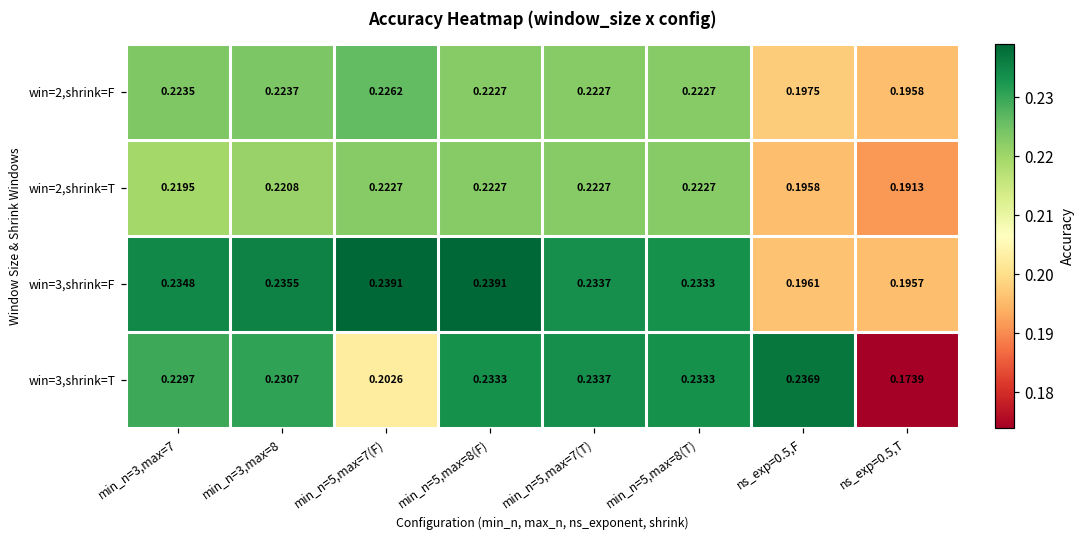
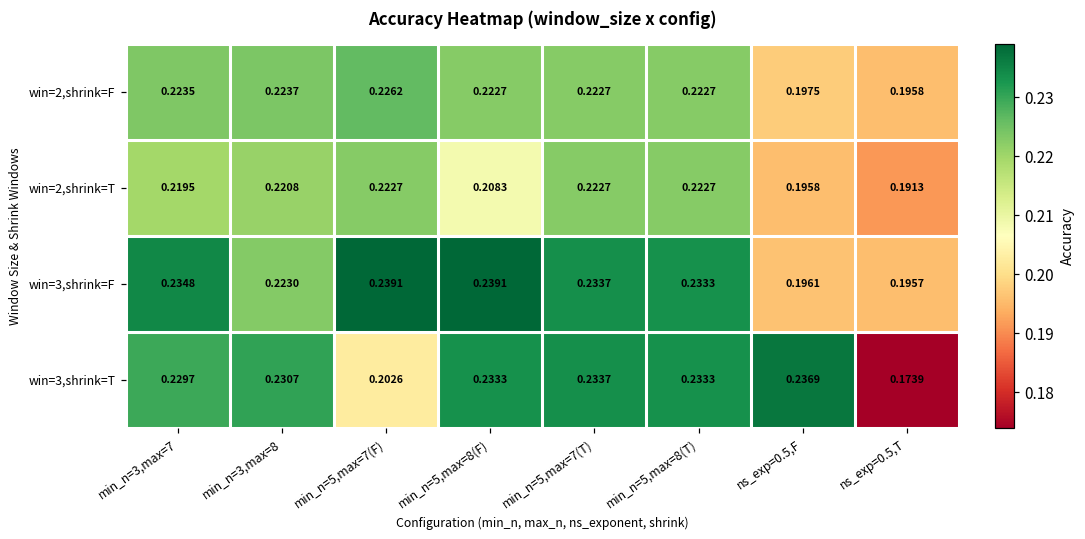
  {
    "win=2,shrink=F": {
      "min_n=3,max=7": 0.2235,
      "min_n=3,max=8": 0.2237,
      "min_n=5,max=7(F)": 0.2262,
      "min_n=5,max=8(F)": 0.2227,
      "min_n=5,max=7(T)": 0.2227,
      "min_n=5,max=8(T)": 0.2227,
      "ns_exp=0.5,F": 0.1975,
      "ns_exp=0.5,T": 0.1958
    },
    "win=2,shrink=T": {
      "min_n=3,max=7": 0.2195,
      "min_n=3,max=8": 0.2208,
      "min_n=5,max=7(F)": 0.2227,
-     "min_n=5,max=8(F)": 0.2227,
+     "min_n=5,max=8(F)": 0.2083,
      "min_n=5,max=7(T)": 0.2227,
      "min_n=5,max=8(T)": 0.2227,
      "ns_exp=0.5,F": 0.1958,
      "ns_exp=0.5,T": 0.1913
    },
    "win=3,shrink=F": {
      "min_n=3,max=7": 0.2348,
-     "min_n=3,max=8": 0.2355,
+     "min_n=3,max=8": 0.2230,
      "min_n=5,max=7(F)": 0.2391,
      "min_n=5,max=8(F)": 0.2391,
      "min_n=5,max=7(T)": 0.2337,
      "min_n=5,max=8(T)": 0.2333,
      "ns_exp=0.5,F": 0.1961,
      "ns_exp=0.5,T": 0.1957
    },
    "win=3,shrink=T": {
      "min_n=3,max=7": 0.2297,
      "min_n=3,max=8": 0.2307,
      "min_n=5,max=7(F)": 0.2026,
      "min_n=5,max=8(F)": 0.2333,
      "min_n=5,max=7(T)": 0.2337,
      "min_n=5,max=8(T)": 0.2333,
      "ns_exp=0.5,F": 0.2369,
      "ns_exp=0.5,T": 0.1739
    }
  }
